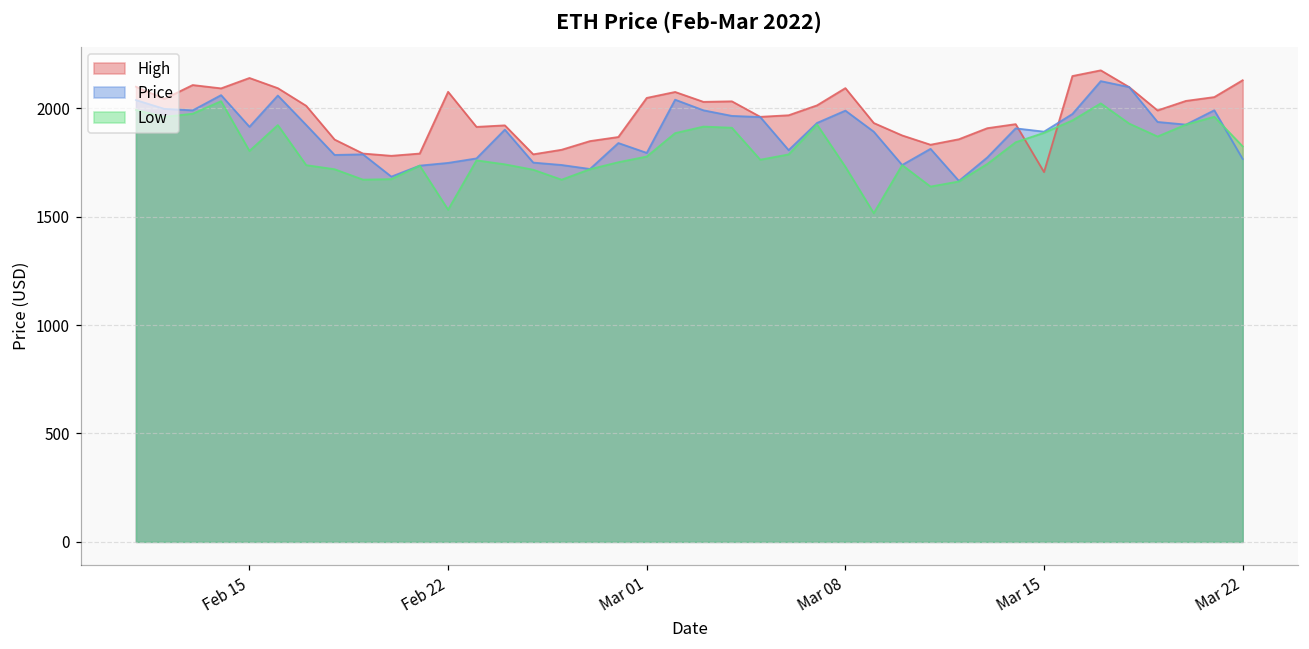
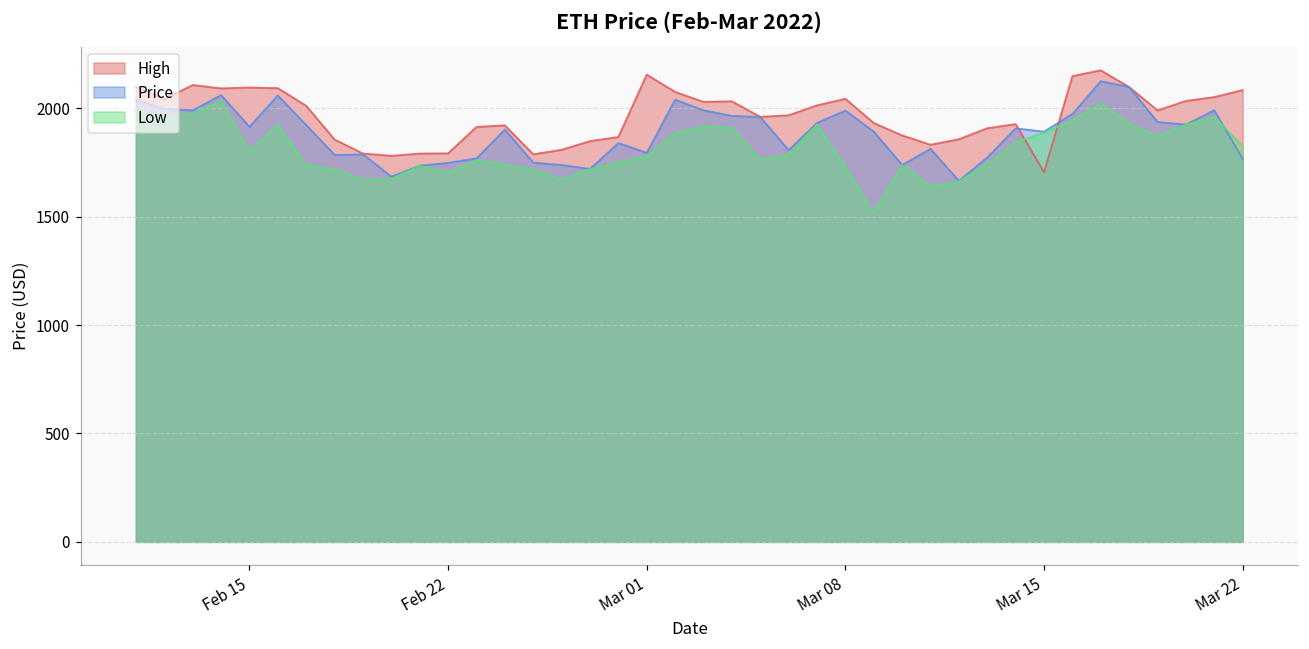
  {
    "High": {
-     "Feb 15": 2140,
-     "Feb 22": 2080,
-     "Mar 01": 2050,
-     "Mar 08": 2090,
+     "Feb 15": 2100,
+     "Feb 22": 1790,
+     "Mar 01": 2160,
+     "Mar 08": 2040,
      "Mar 15": 1710,
-     "Mar 22": 2130
+     "Mar 22": 2080
    },
    "Price": {
      "Feb 15": 1910,
      "Feb 22": 1750,
      "Mar 01": 1790,
      "Mar 08": 1990,
      "Mar 22": 1770
    },
    "Low": {
      "Feb 15": 1800,
-     "Feb 22": 1530,
+     "Feb 22": 1700,
      "Mar 01": 1780,
      "Mar 08": 1730,
      "Mar 22": 1820
    }
  }
